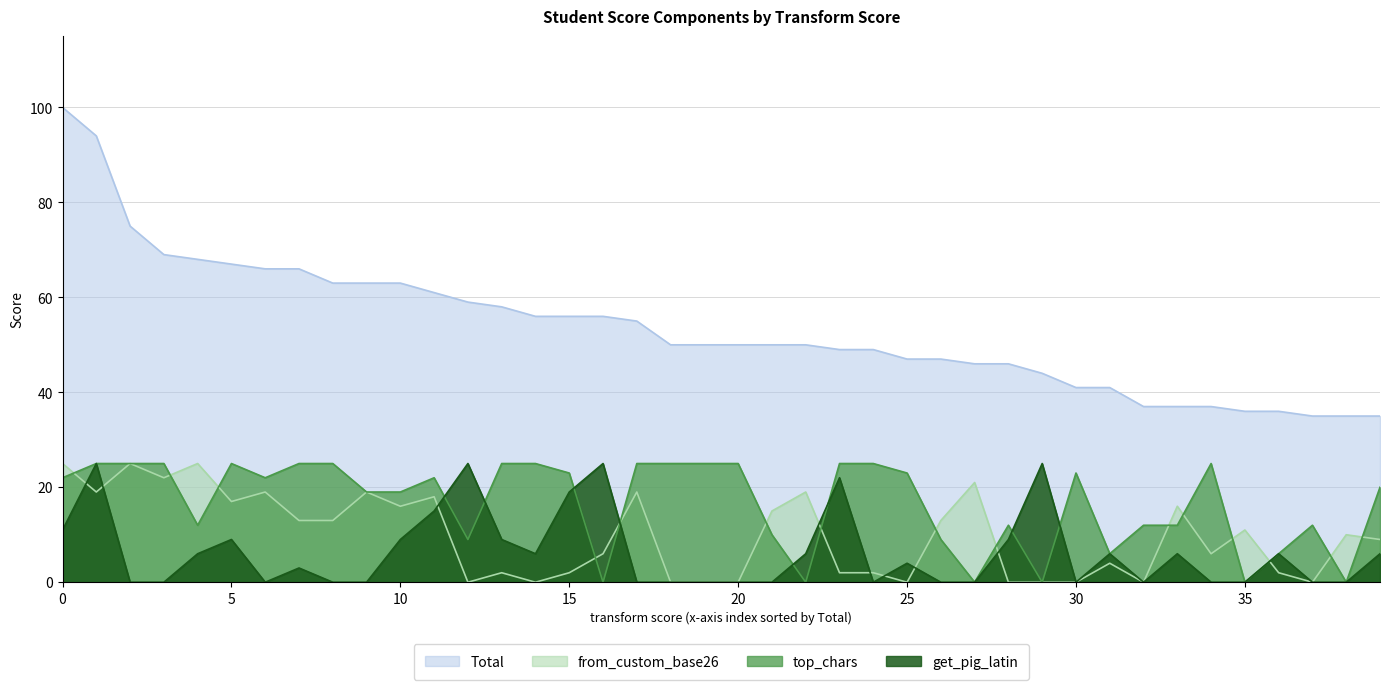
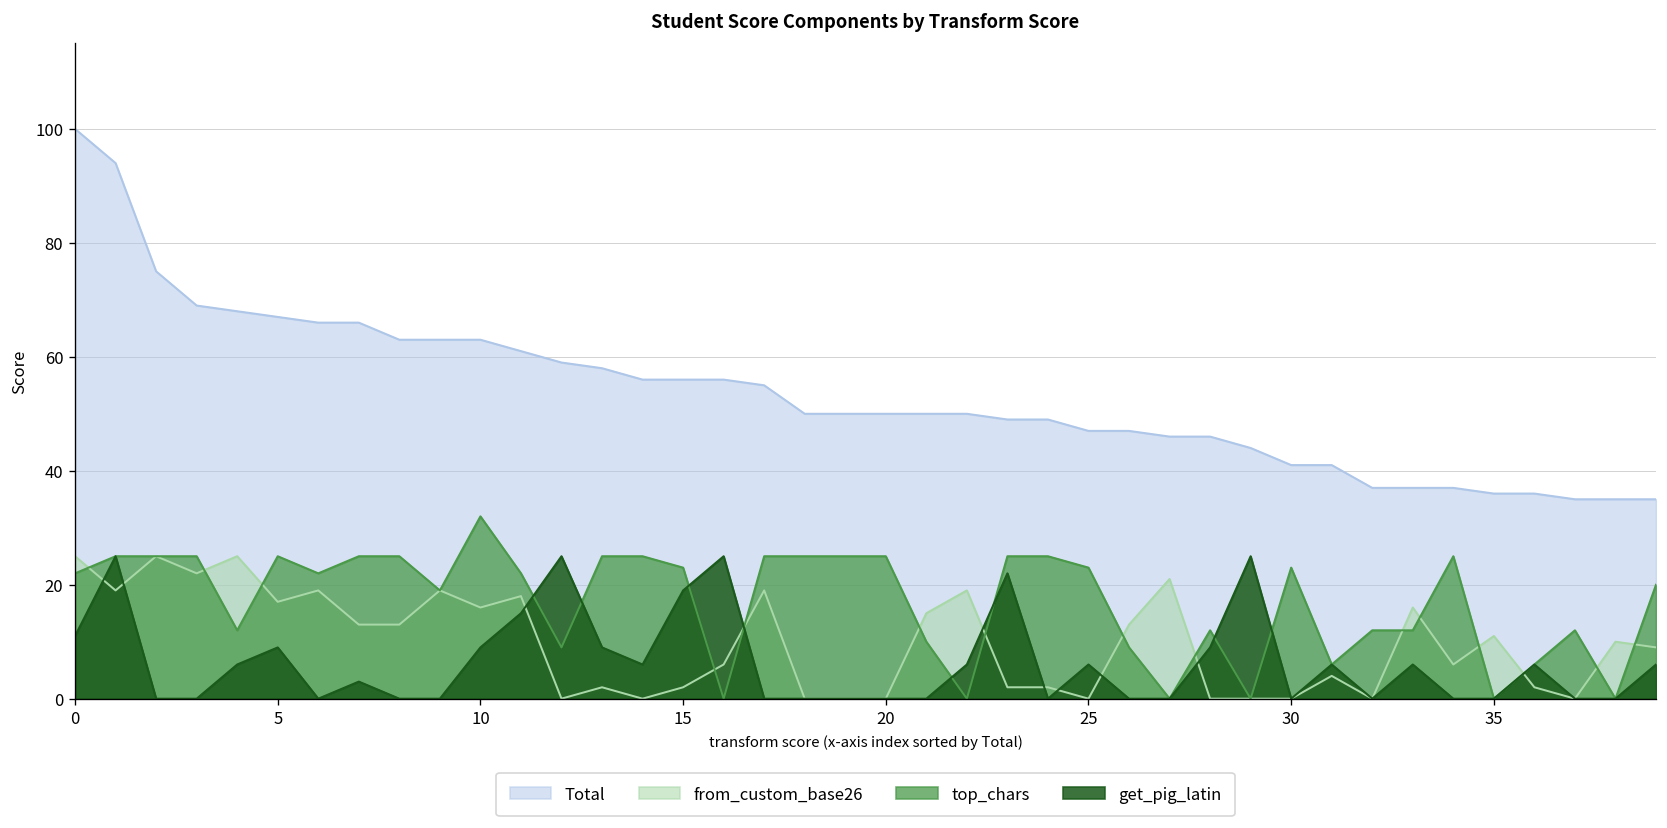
  {
    "top_chars": {
      "0": 22,
      "5": 25,
-     "10": 19,
+     "10": 32,
      "15": 23,
      "20": 25,
      "25": 23,
      "30": 23
    },
    "get_pig_latin": {
      "0": 11,
      "5": 9,
      "10": 9,
      "15": 19,
-     "25": 4
+     "25": 6
    }
  }
